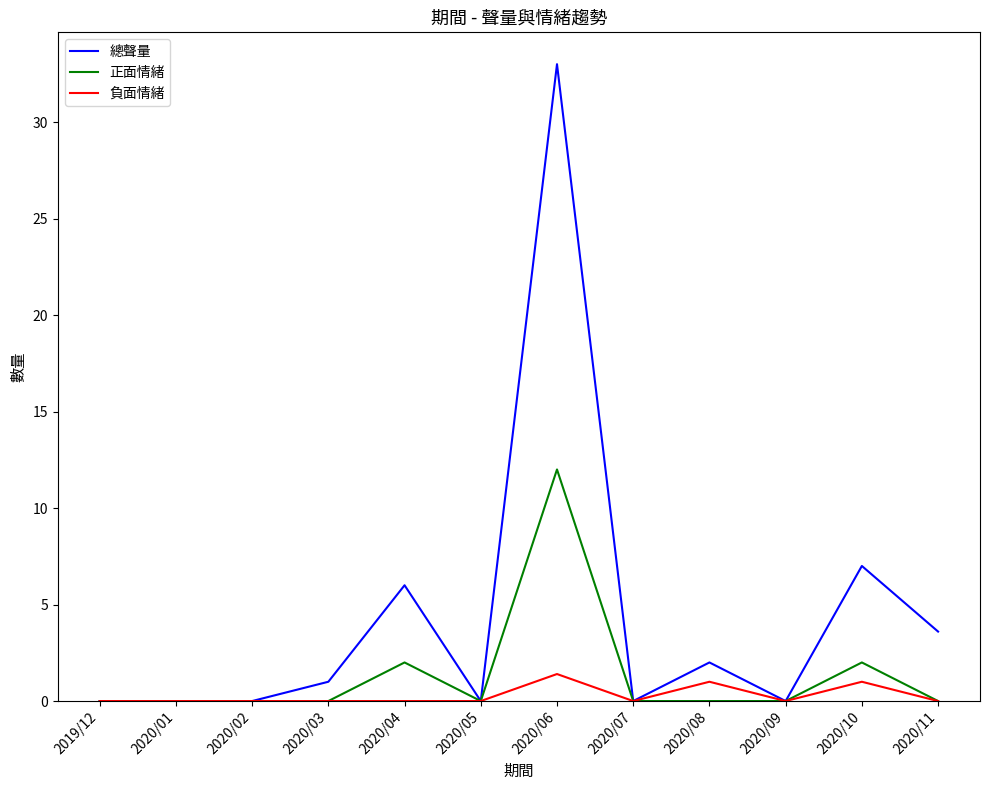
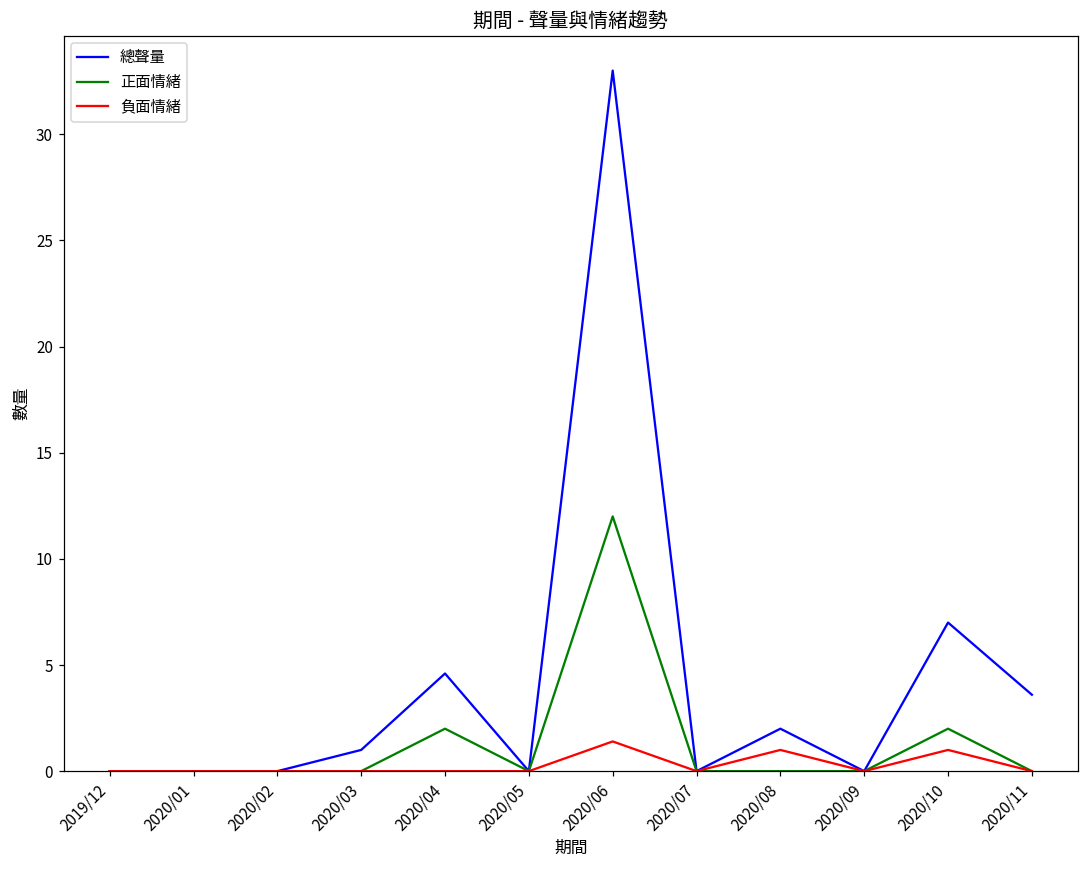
  {
    "總聲量": {
      "2020/03": 1.0,
-     "2020/04": 6.0,
+     "2020/04": 4.6,
      "2020/06": 33.0,
      "2020/08": 2.0,
      "2020/10": 7.0,
      "2020/11": 3.6
    },
    "正面情緒": {
      "2020/04": 2.0,
      "2020/06": 12.0,
      "2020/08": 0.0,
      "2020/10": 2.0
    },
    "負面情緒": {
      "2020/04": 0.0,
      "2020/06": 1.4,
      "2020/08": 1.0,
      "2020/10": 1.0
    }
  }
